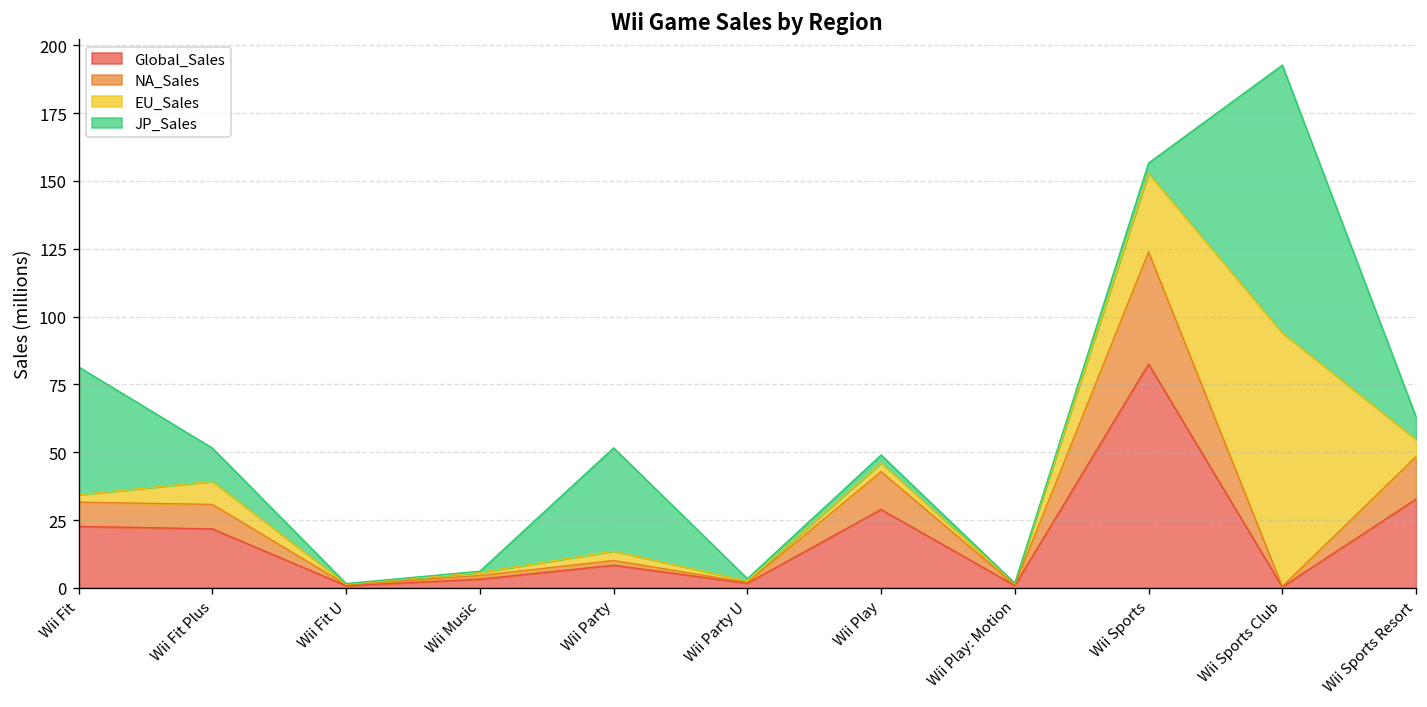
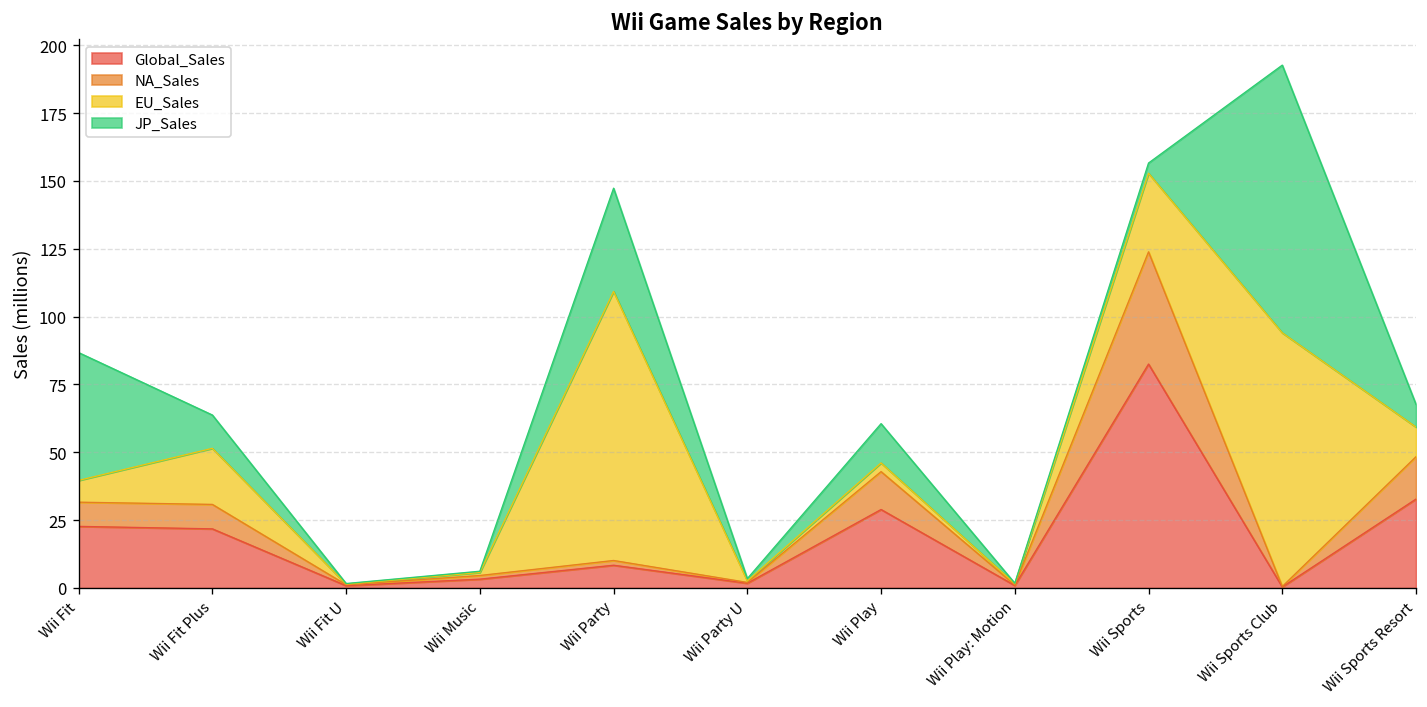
  {
    "EU_Sales": {
-     "Wii Fit": 3,
-     "Wii Fit Plus": 8,
-     "Wii Party": 3,
+     "Wii Fit": 8,
+     "Wii Fit Plus": 21,
+     "Wii Party": 99,
      "Wii Play": 3,
      "Wii Sports": 29,
      "Wii Sports Club": 93,
-     "Wii Sports Resort": 6
+     "Wii Sports Resort": 11
    },
    "JP_Sales": {
      "Wii Fit": 47,
      "Wii Fit Plus": 12,
      "Wii Party": 38,
-     "Wii Play": 3,
+     "Wii Play": 14,
      "Wii Sports": 4,
      "Wii Sports Club": 99,
      "Wii Sports Resort": 8
    }
  }
